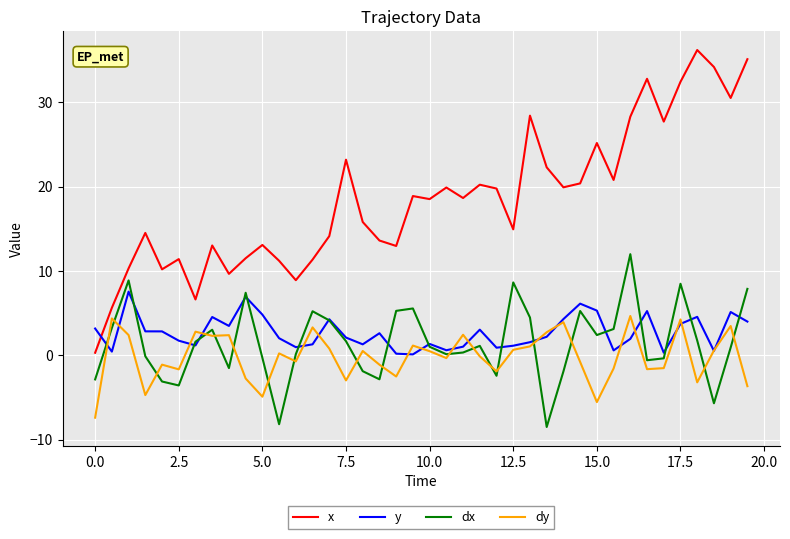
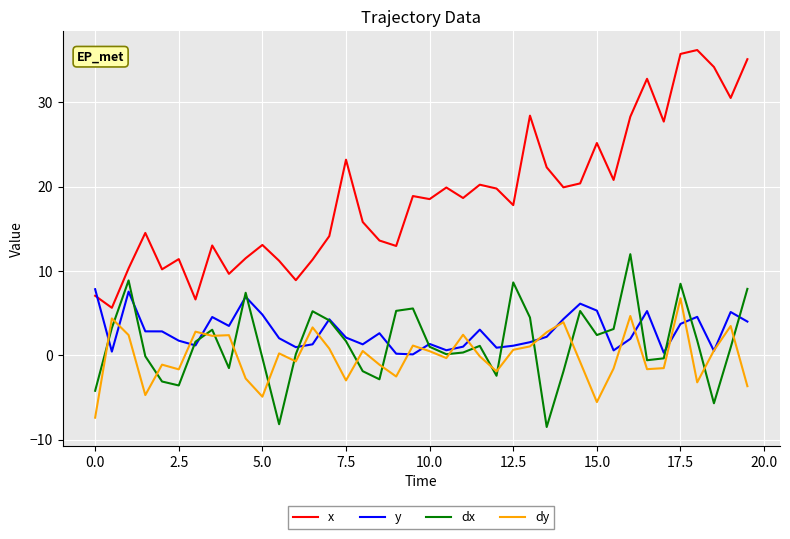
  {
    "x": {
-     "0.0": 0,
+     "0.0": 7,
      "2.5": 11,
      "5.0": 13,
      "7.5": 23,
      "10.0": 19,
-     "12.5": 15,
+     "12.5": 18,
      "15.0": 25,
-     "17.5": 32
+     "17.5": 36
    },
    "y": {
-     "0.0": 3,
+     "0.0": 8,
      "2.5": 2,
      "5.0": 5,
      "7.5": 2,
      "10.0": 1,
      "12.5": 1,
      "15.0": 5,
      "17.5": 4
    },
    "dx": {
-     "0.0": -3,
+     "0.0": -4,
      "2.5": -4,
      "5.0": 0,
      "7.5": 2,
      "10.0": 1,
      "12.5": 9,
      "15.0": 2,
      "17.5": 8
    },
    "dy": {
      "0.0": -7,
      "2.5": -2,
      "5.0": -5,
      "7.5": -3,
      "10.0": 0,
      "12.5": 1,
      "15.0": -6,
-     "17.5": 4
+     "17.5": 7
    }
  }
